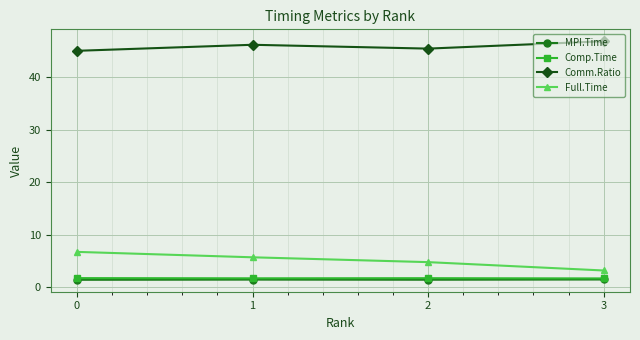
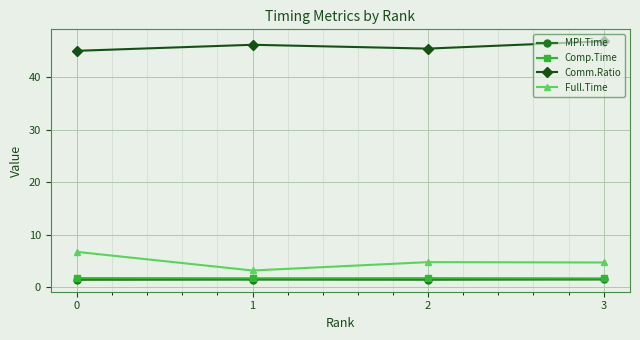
  {
    "Full.Time": {
      "0": 7,
-     "1": 6,
+     "1": 3,
      "2": 5,
-     "3": 3
+     "3": 5
    }
  }
